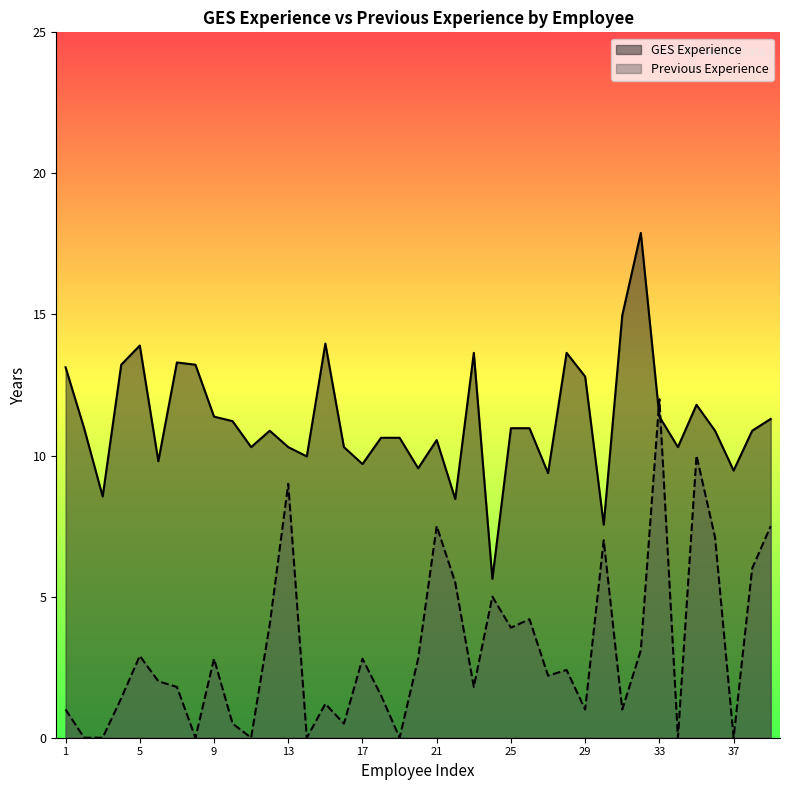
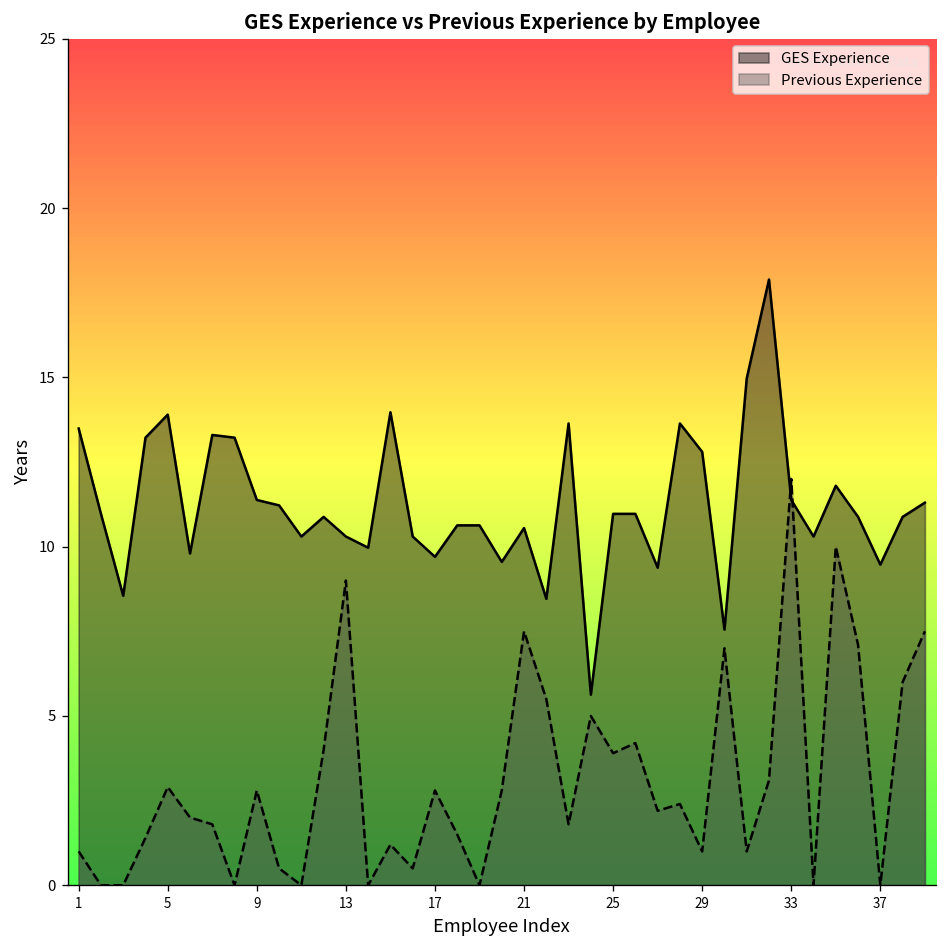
  {
    "GES Experience": {
-     "1": 13.1,
+     "1": 13.5,
      "5": 13.9,
      "9": 11.4,
      "13": 10.3,
      "17": 9.7,
      "21": 10.6,
      "25": 11.0,
      "29": 12.8,
      "33": 11.4,
      "37": 9.5
    },
    "Previous Experience": {
      "1": 1.0,
      "5": 2.9,
      "9": 2.8,
      "13": 9.0,
      "17": 2.8,
      "21": 7.5,
      "25": 3.9,
      "29": 1.0,
      "33": 12.0,
      "37": 0.0
    }
  }
